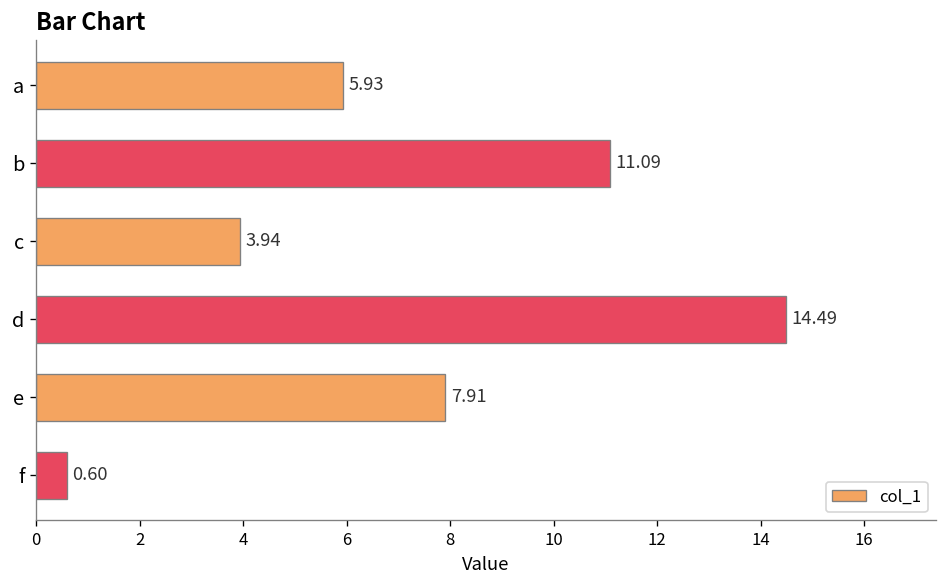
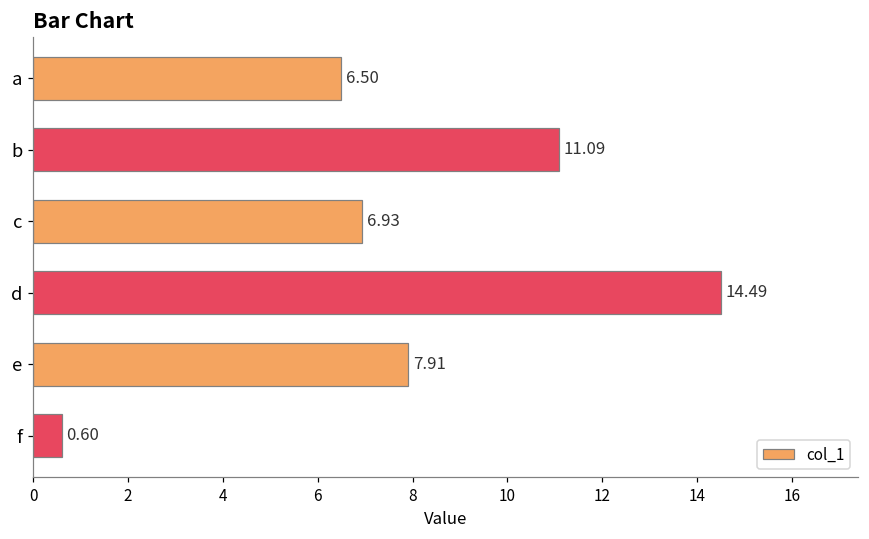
  {
-   "a": 5.93,
+   "a": 6.50,
    "b": 11.09,
-   "c": 3.94,
+   "c": 6.93,
    "d": 14.49,
    "e": 7.91,
    "f": 0.60
  }
